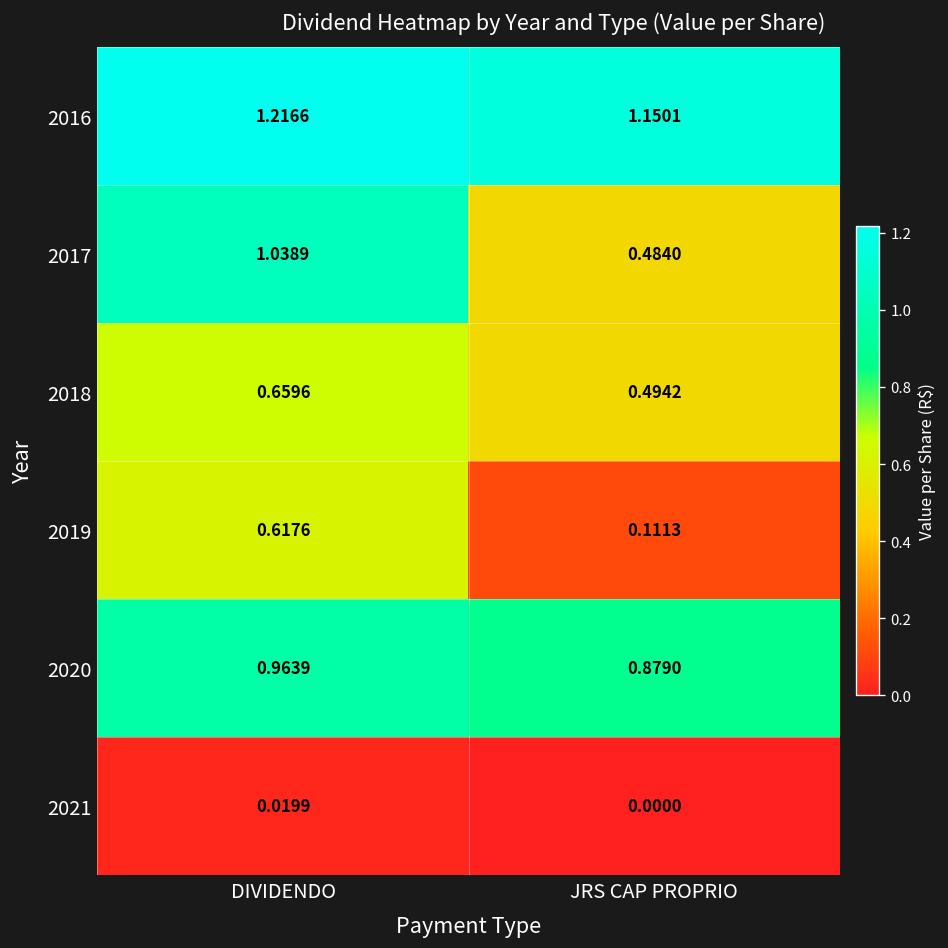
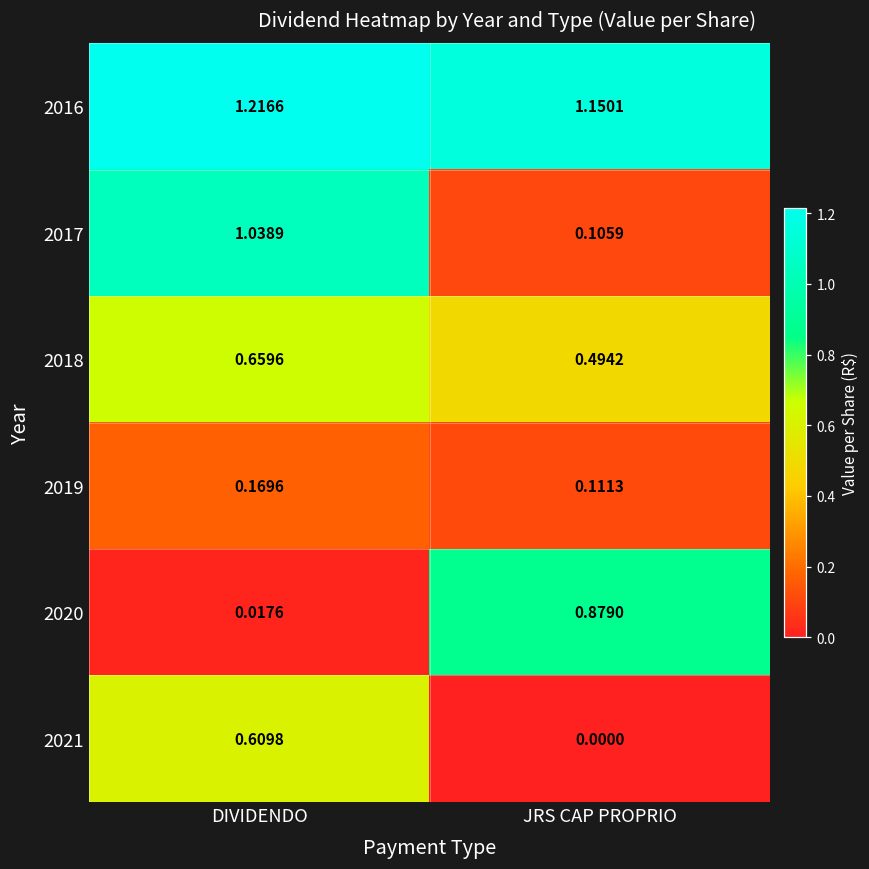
  {
    "2016": {
      "DIVIDENDO": 1.2166,
      "JRS CAP PROPRIO": 1.1501
    },
    "2017": {
      "DIVIDENDO": 1.0389,
-     "JRS CAP PROPRIO": 0.4840
+     "JRS CAP PROPRIO": 0.1059
    },
    "2018": {
      "DIVIDENDO": 0.6596,
      "JRS CAP PROPRIO": 0.4942
    },
    "2019": {
-     "DIVIDENDO": 0.6176,
+     "DIVIDENDO": 0.1696,
      "JRS CAP PROPRIO": 0.1113
    },
    "2020": {
-     "DIVIDENDO": 0.9639,
+     "DIVIDENDO": 0.0176,
      "JRS CAP PROPRIO": 0.8790
    },
    "2021": {
-     "DIVIDENDO": 0.0199,
+     "DIVIDENDO": 0.6098,
      "JRS CAP PROPRIO": 0.0000
    }
  }
